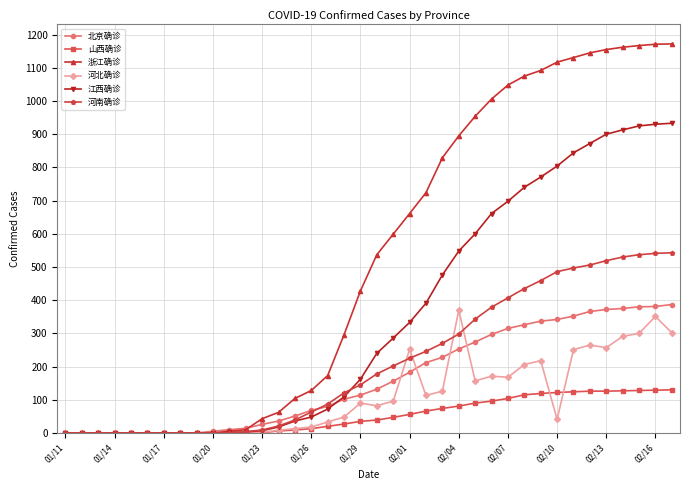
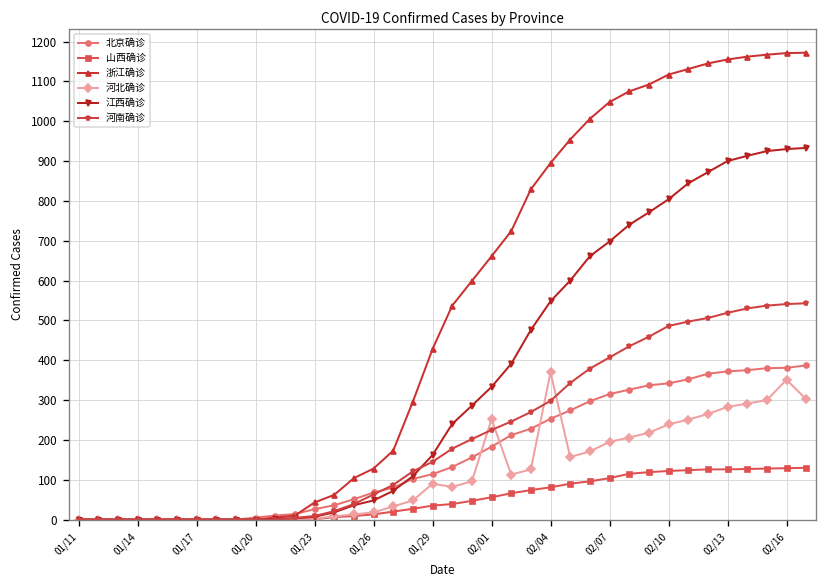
  {
    "河北确诊": {
      "01/29": 90,
      "02/01": 250,
      "02/04": 370,
-     "02/07": 170,
-     "02/10": 40,
-     "02/13": 260,
+     "02/07": 200,
+     "02/10": 240,
+     "02/13": 280,
      "02/16": 350
    }
  }
